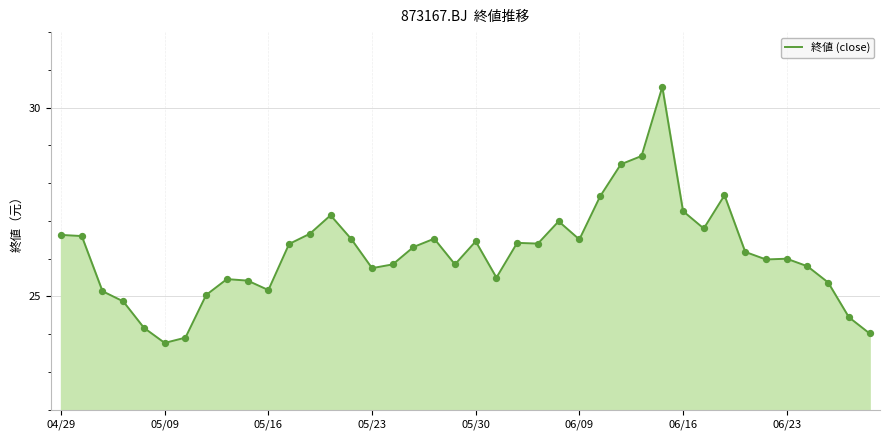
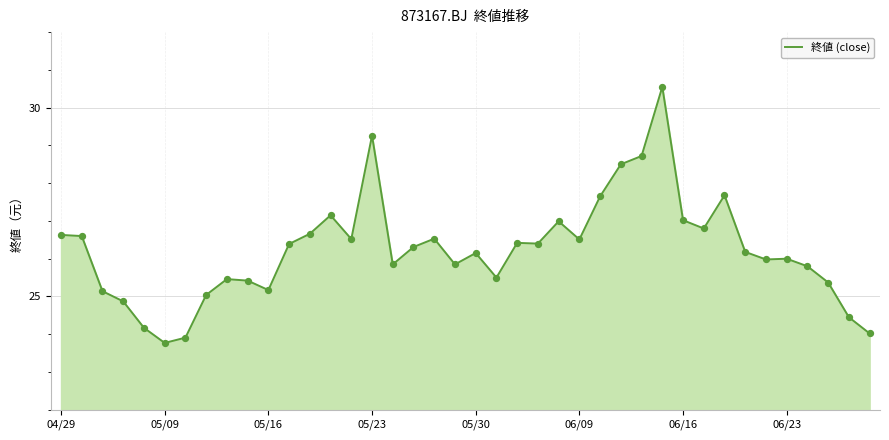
  {
    "04/29": 26.6,
    "05/09": 23.8,
    "05/16": 25.2,
-   "05/23": 25.8,
-   "05/30": 26.5,
+   "05/23": 29.3,
+   "05/30": 26.2,
    "06/09": 26.5,
-   "06/16": 27.3,
+   "06/16": 27.0,
    "06/23": 26.0
  }
